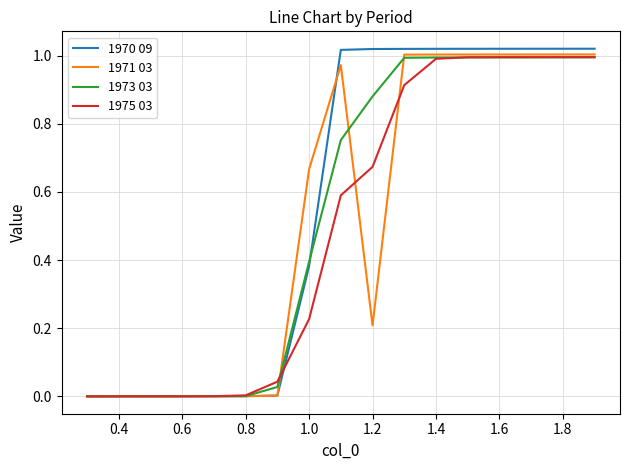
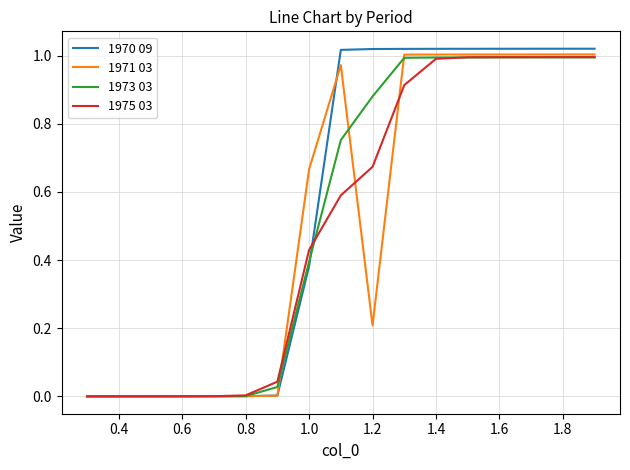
  {
    "1970 09": {
      "1.0": 0.38,
      "1.2": 1.02,
      "1.4": 1.02,
      "1.6": 1.02,
      "1.8": 1.02
    },
    "1971 03": {
      "1.0": 0.67,
      "1.2": 0.21,
      "1.4": 1.00,
      "1.6": 1.00,
      "1.8": 1.00
    },
    "1973 03": {
      "1.0": 0.40,
      "1.2": 0.88
    },
    "1975 03": {
-     "1.0": 0.23,
+     "1.0": 0.43,
      "1.2": 0.67
    }
  }
